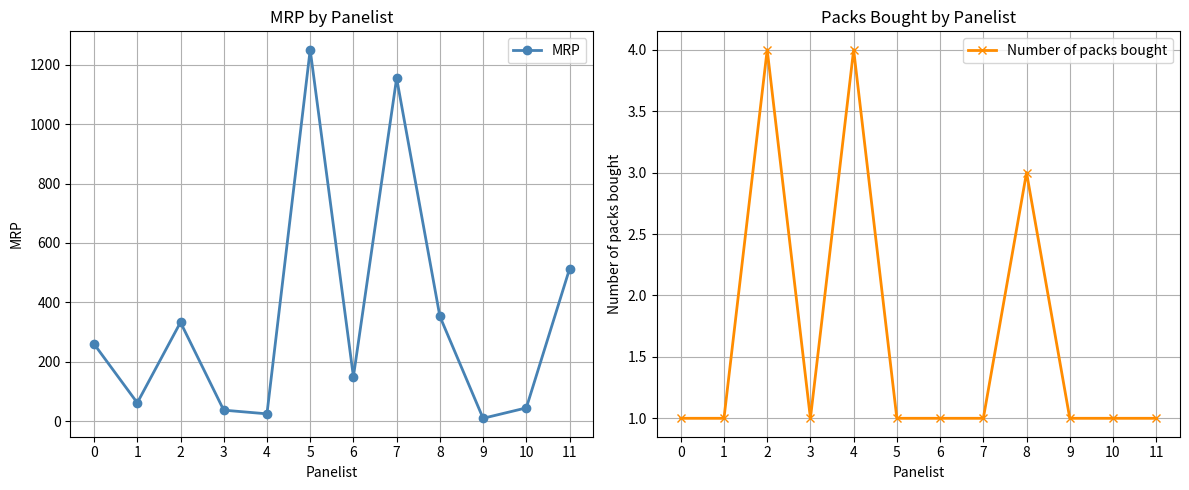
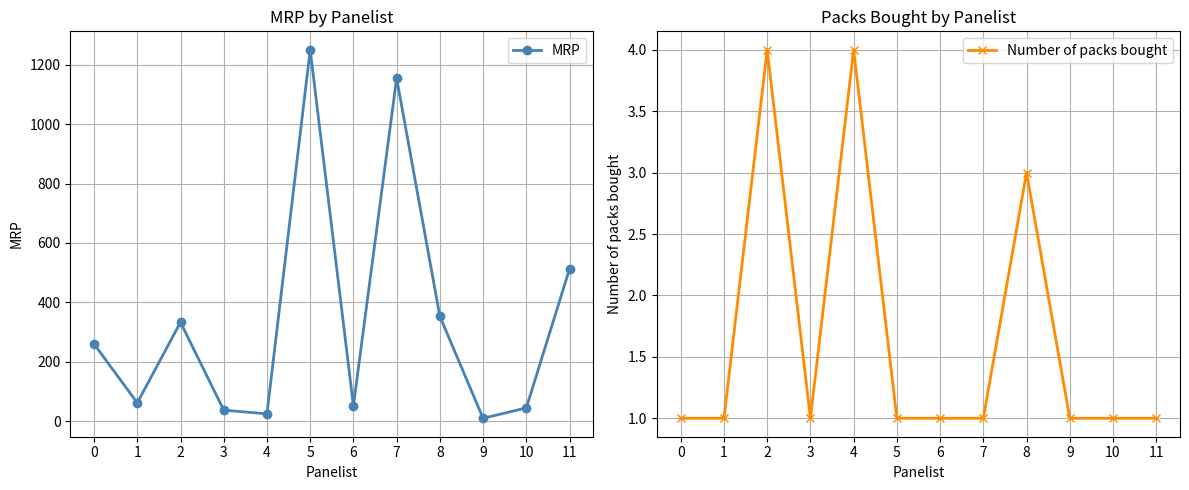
  {
    "MRP by Panelist": {
      "0": 260,
      "1": 60,
      "2": 330,
      "3": 40,
      "4": 30,
      "5": 1250,
-     "6": 150,
+     "6": 50,
      "7": 1150,
      "8": 350,
      "9": 10,
      "10": 50,
      "11": 510
    },
    "Packs Bought by Panelist": {
      "0": 1.00,
      "1": 1.00,
      "2": 4.00,
      "3": 1.00,
      "4": 4.00,
      "5": 1.00,
      "6": 1.00,
      "7": 1.00,
      "8": 3.00,
      "9": 1.00,
      "10": 1.00,
      "11": 1.00
    }
  }
